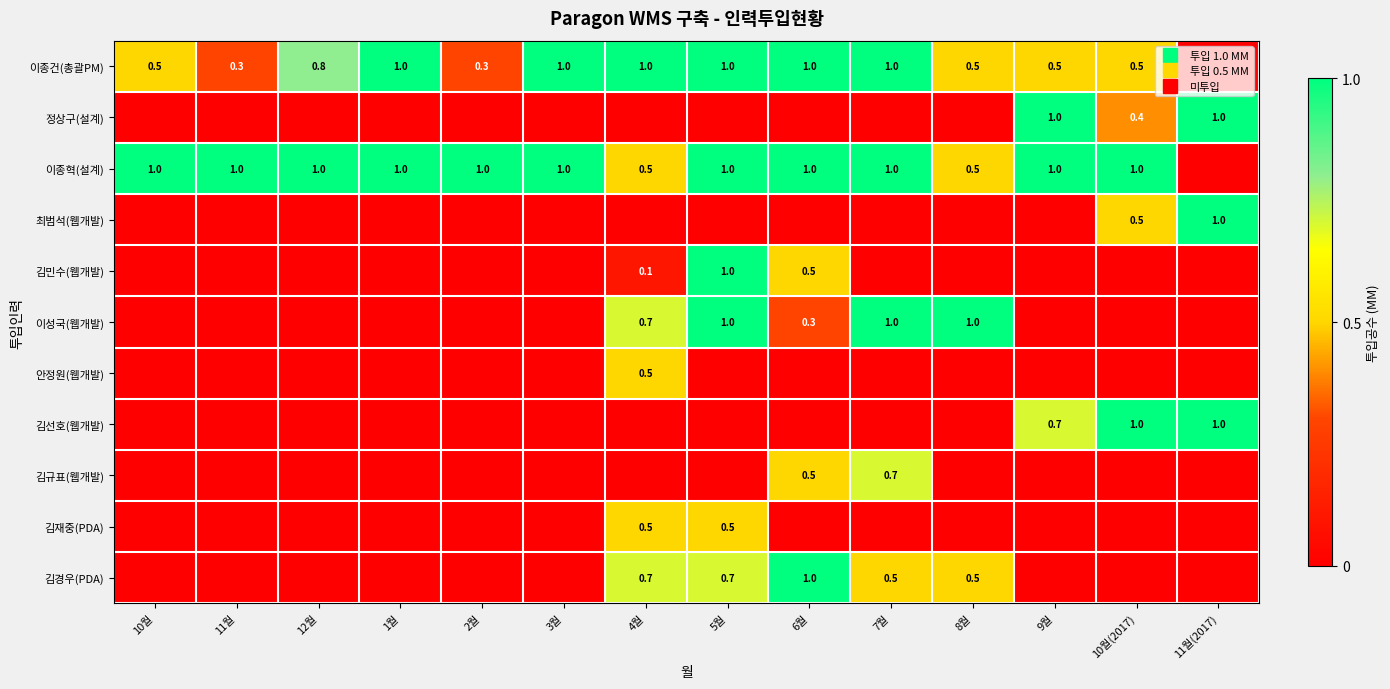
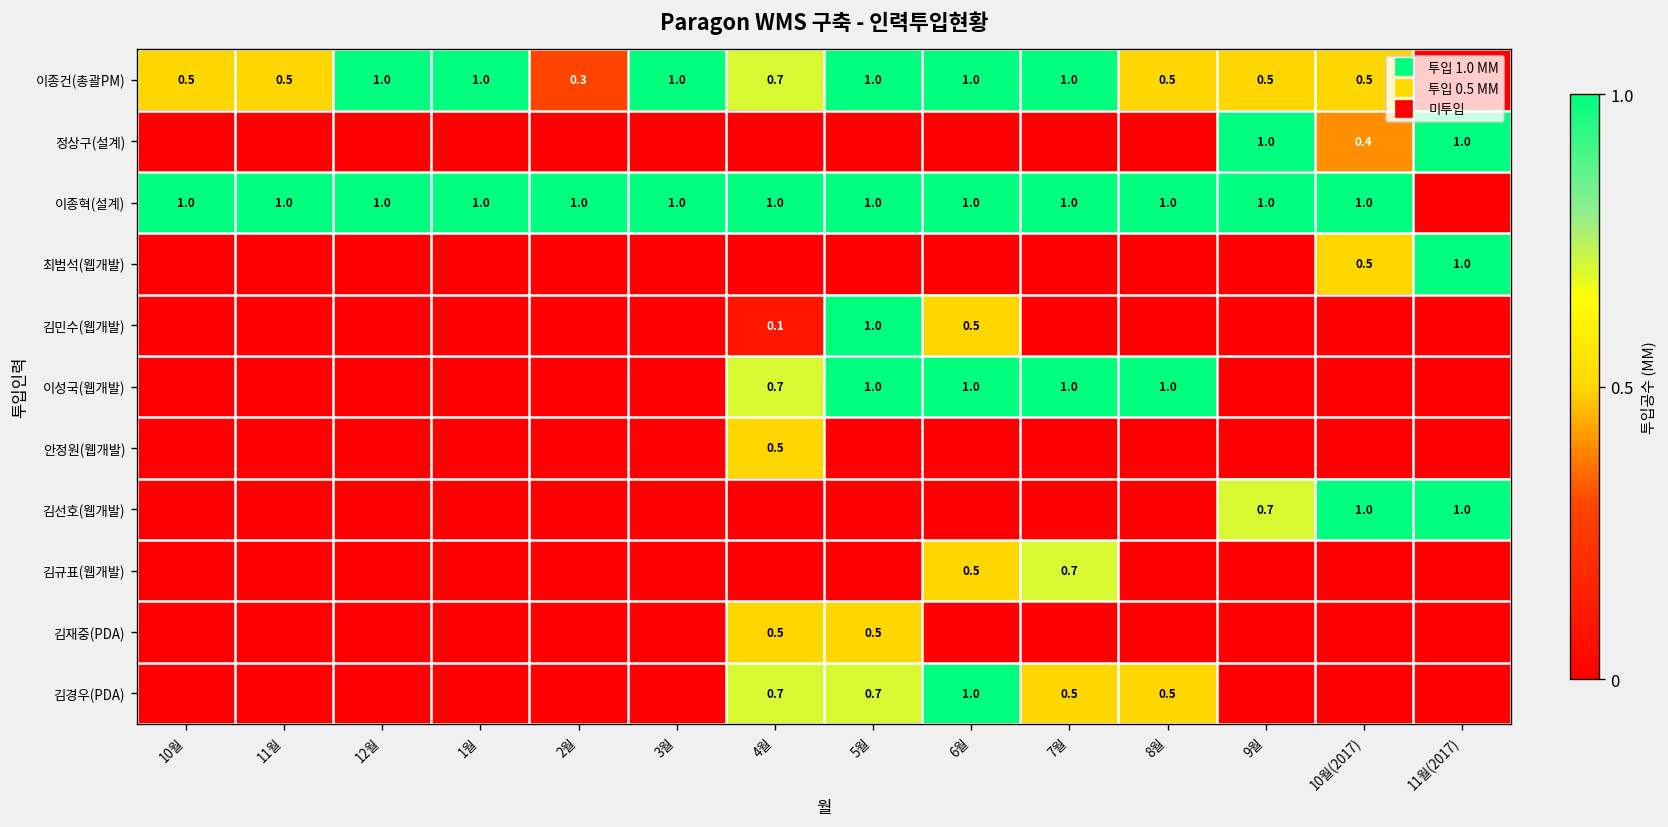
  {
    "이종건(총괄PM)": {
      "10월": 0.5,
-     "11월": 0.3,
-     "12월": 0.8,
+     "11월": 0.5,
+     "12월": 1.0,
      "1월": 1.0,
      "2월": 0.3,
      "3월": 1.0,
-     "4월": 1.0,
+     "4월": 0.7,
      "5월": 1.0,
      "6월": 1.0,
      "7월": 1.0,
      "8월": 0.5,
      "9월": 0.5,
      "10월(2017)": 0.5
    },
    "정상구(설계)": {
      "9월": 1.0,
      "10월(2017)": 0.4,
      "11월(2017)": 1.0
    },
    "이종혁(설계)": {
      "10월": 1.0,
      "11월": 1.0,
      "12월": 1.0,
      "1월": 1.0,
      "2월": 1.0,
      "3월": 1.0,
-     "4월": 0.5,
+     "4월": 1.0,
      "5월": 1.0,
      "6월": 1.0,
      "7월": 1.0,
-     "8월": 0.5,
+     "8월": 1.0,
      "9월": 1.0,
      "10월(2017)": 1.0
    },
    "최범석(웹개발)": {
      "10월(2017)": 0.5,
      "11월(2017)": 1.0
    },
    "김민수(웹개발)": {
      "4월": 0.1,
      "5월": 1.0,
      "6월": 0.5
    },
    "이성국(웹개발)": {
      "4월": 0.7,
      "5월": 1.0,
-     "6월": 0.3,
+     "6월": 1.0,
      "7월": 1.0,
      "8월": 1.0
    },
    "안정원(웹개발)": {
      "4월": 0.5
    },
    "김선호(웹개발)": {
      "9월": 0.7,
      "10월(2017)": 1.0,
      "11월(2017)": 1.0
    },
    "김규표(웹개발)": {
      "6월": 0.5,
      "7월": 0.7
    },
    "김재중(PDA)": {
      "4월": 0.5,
      "5월": 0.5
    },
    "김경우(PDA)": {
      "4월": 0.7,
      "5월": 0.7,
      "6월": 1.0,
      "7월": 0.5,
      "8월": 0.5
    }
  }
